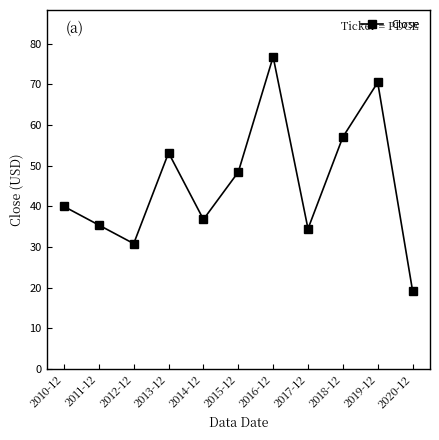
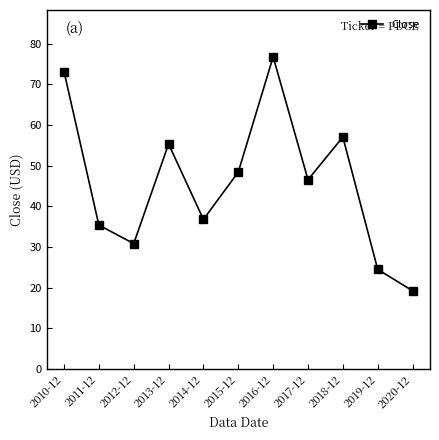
  {
-   "2010-12": 40,
+   "2010-12": 73,
    "2011-12": 35,
    "2012-12": 31,
-   "2013-12": 53,
+   "2013-12": 55,
    "2014-12": 37,
    "2015-12": 48,
    "2016-12": 77,
-   "2017-12": 34,
+   "2017-12": 47,
    "2018-12": 57,
-   "2019-12": 71,
+   "2019-12": 24,
    "2020-12": 19
  }
